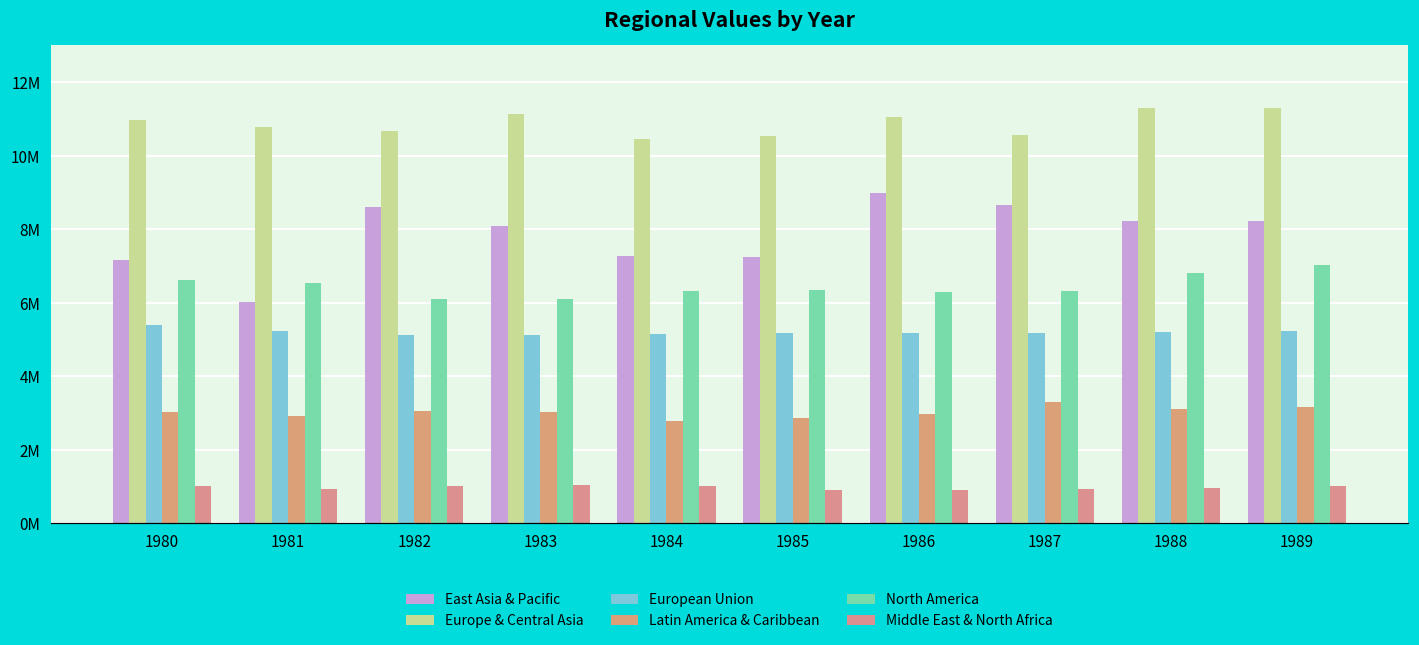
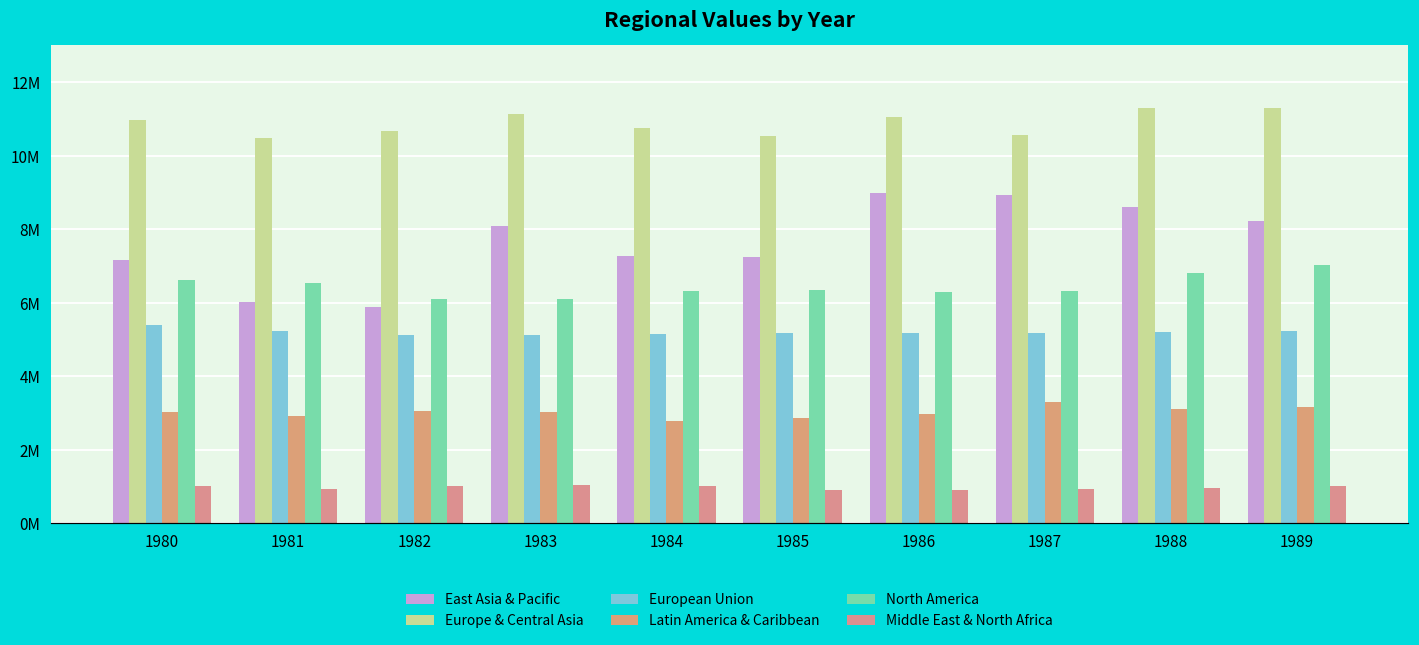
  {
    "East Asia & Pacific": {
      "1980": 7200000,
      "1981": 6000000,
-     "1982": 8600000,
+     "1982": 5900000,
      "1983": 8100000,
      "1984": 7300000,
      "1985": 7200000,
      "1986": 9000000,
-     "1987": 8600000,
-     "1988": 8200000,
+     "1987": 8900000,
+     "1988": 8600000,
      "1989": 8200000
    },
    "Europe & Central Asia": {
      "1980": 11000000,
-     "1981": 10800000,
+     "1981": 10500000,
      "1982": 10700000,
      "1983": 11100000,
-     "1984": 10500000,
+     "1984": 10800000,
      "1985": 10500000,
      "1986": 11000000,
      "1987": 10600000,
      "1988": 11300000,
      "1989": 11300000
    }
  }
